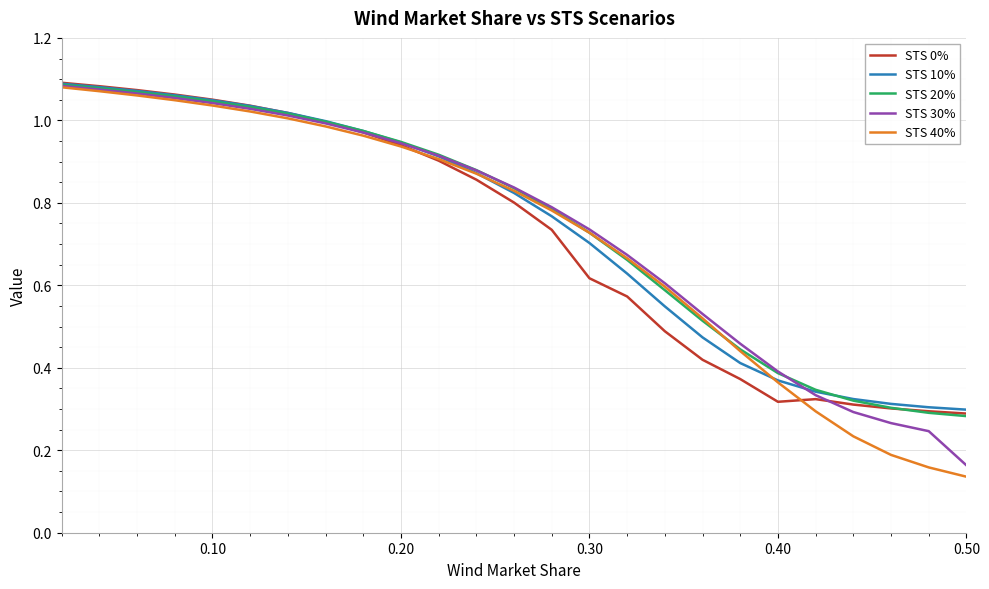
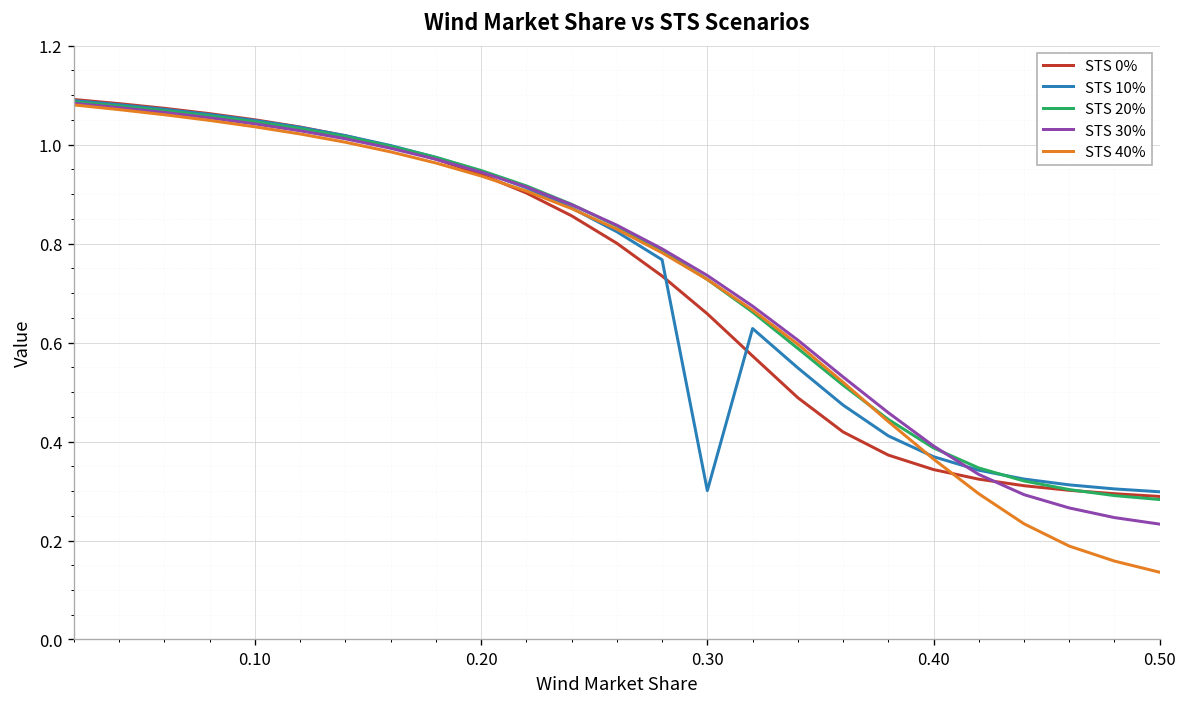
  {
    "STS 0%": {
-     "0.30": 0.62,
-     "0.40": 0.32
+     "0.30": 0.66,
+     "0.40": 0.34
    },
    "STS 10%": {
-     "0.30": 0.70,
+     "0.30": 0.30,
      "0.50": 0.30
    },
    "STS 30%": {
      "0.30": 0.74,
-     "0.50": 0.16
+     "0.50": 0.23
    },
    "STS 40%": {
      "0.50": 0.14
    }
  }
